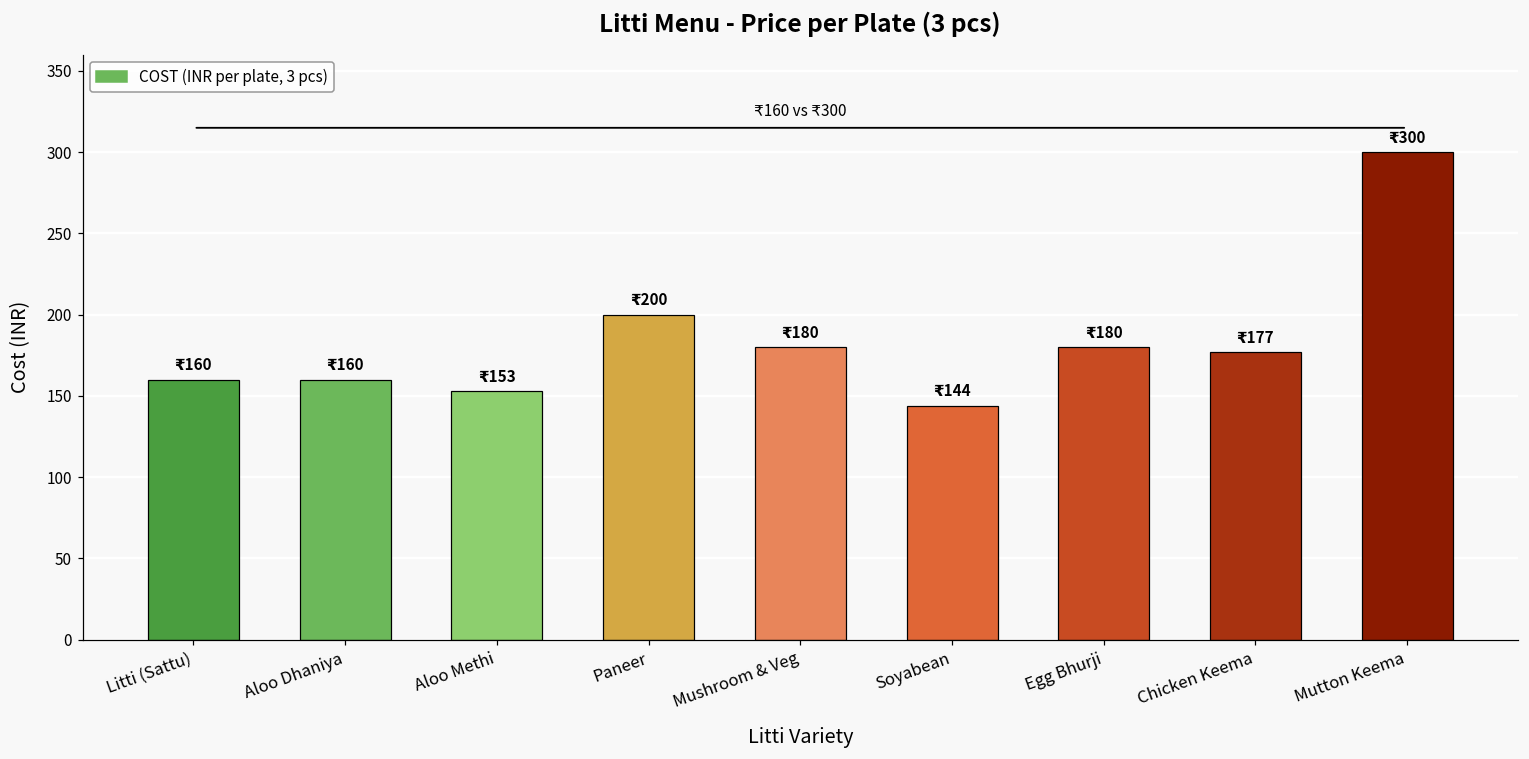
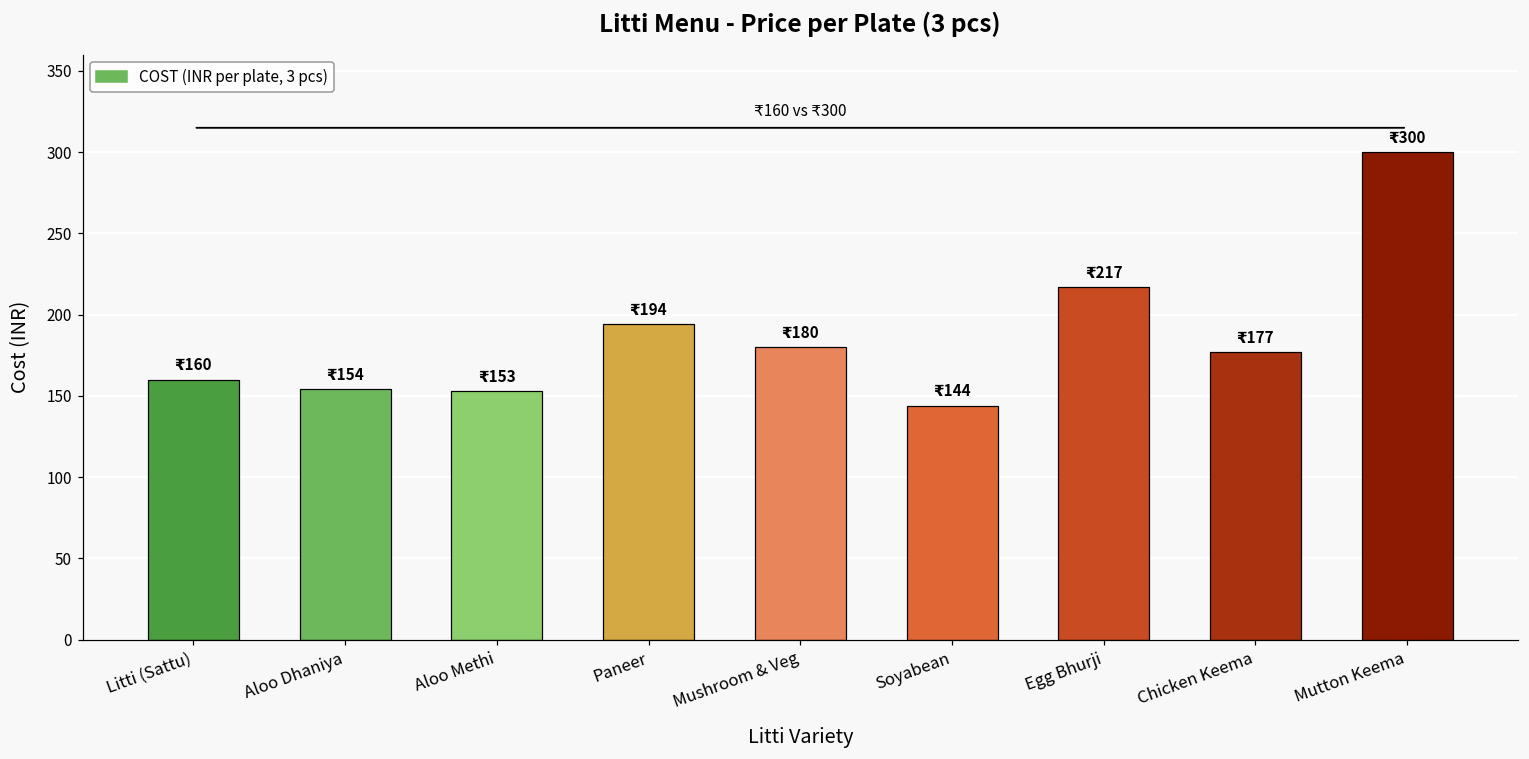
  {
    "Litti (Sattu)": 160,
-   "Aloo Dhaniya": 160,
+   "Aloo Dhaniya": 154,
    "Aloo Methi": 153,
-   "Paneer": 200,
+   "Paneer": 194,
    "Mushroom & Veg": 180,
    "Soyabean": 144,
-   "Egg Bhurji": 180,
+   "Egg Bhurji": 217,
    "Chicken Keema": 177,
    "Mutton Keema": 300
  }
